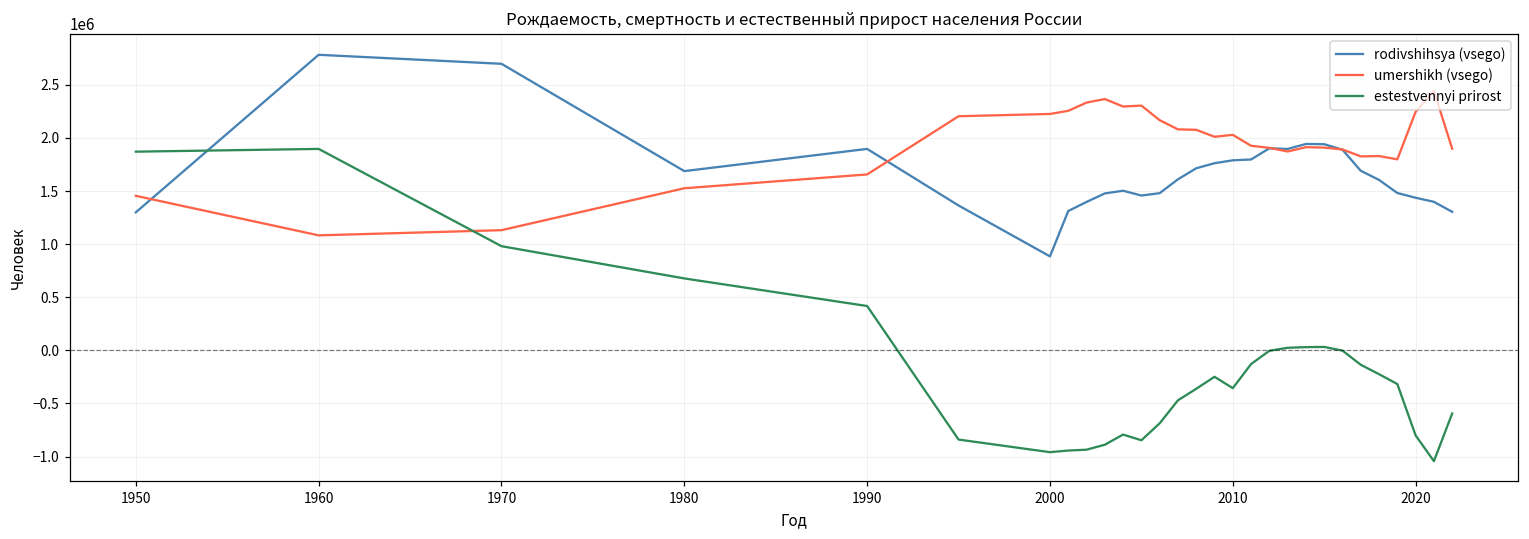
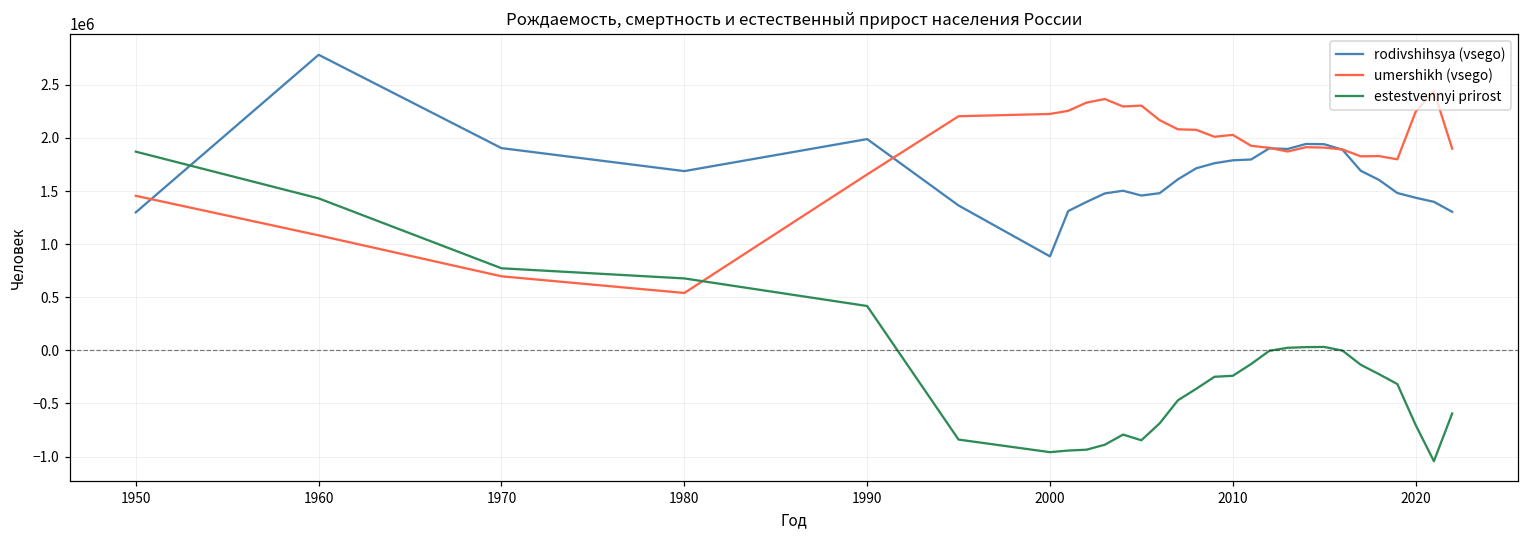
  {
    "rodivshihsya (vsego)": {
      "1950": 1300000,
      "1960": 2800000,
-     "1970": 2700000,
+     "1970": 1900000,
      "1980": 1700000,
-     "1990": 1900000,
+     "1990": 2000000,
      "2000": 900000,
      "2010": 1800000,
      "2020": 1400000
    },
    "umershikh (vsego)": {
      "1950": 1500000,
      "1960": 1100000,
-     "1970": 1100000,
-     "1980": 1500000,
+     "1970": 700000,
+     "1980": 500000,
      "1990": 1700000,
      "2000": 2200000,
      "2010": 2000000,
      "2020": 2200000
    },
    "estestvennyi prirost": {
      "1950": 1900000,
-     "1960": 1900000,
-     "1970": 1000000,
+     "1960": 1400000,
+     "1970": 800000,
      "1980": 700000,
      "1990": 400000,
      "2000": -1000000,
-     "2010": -400000,
-     "2020": -800000
+     "2010": -200000,
+     "2020": -700000
    }
  }
